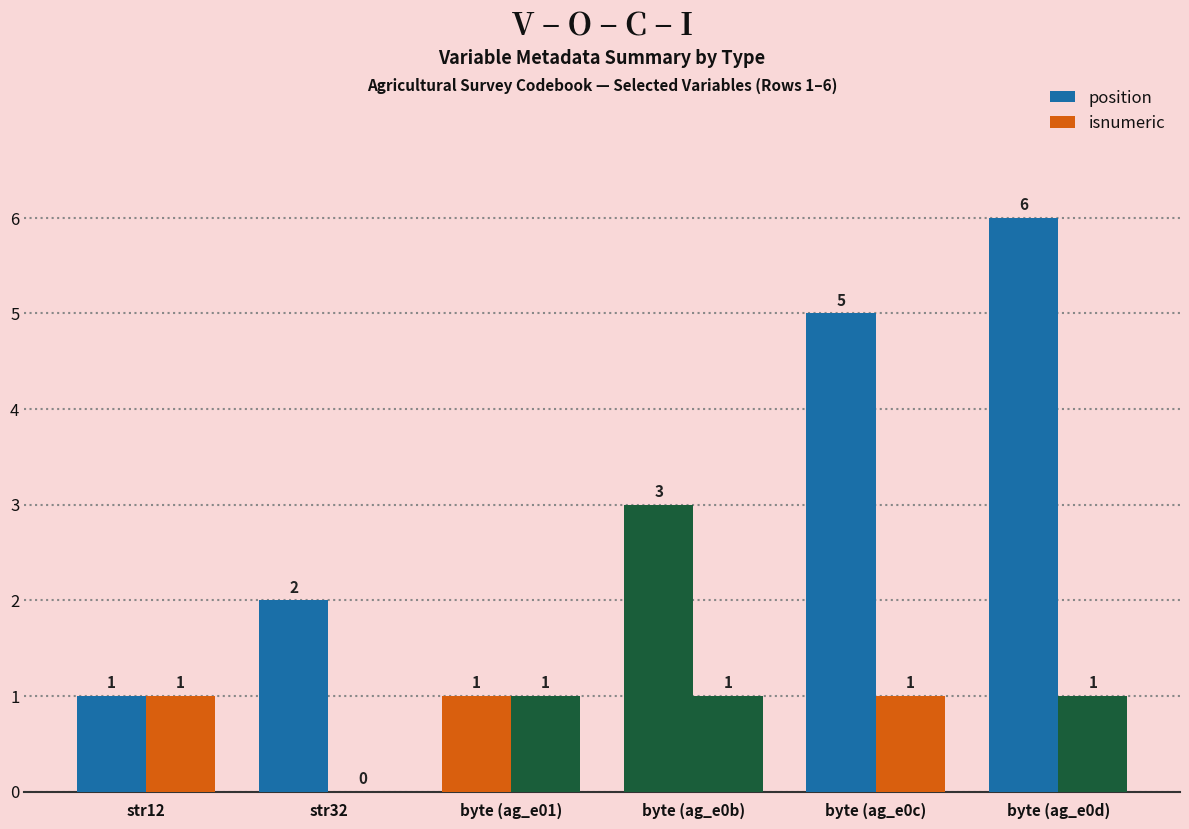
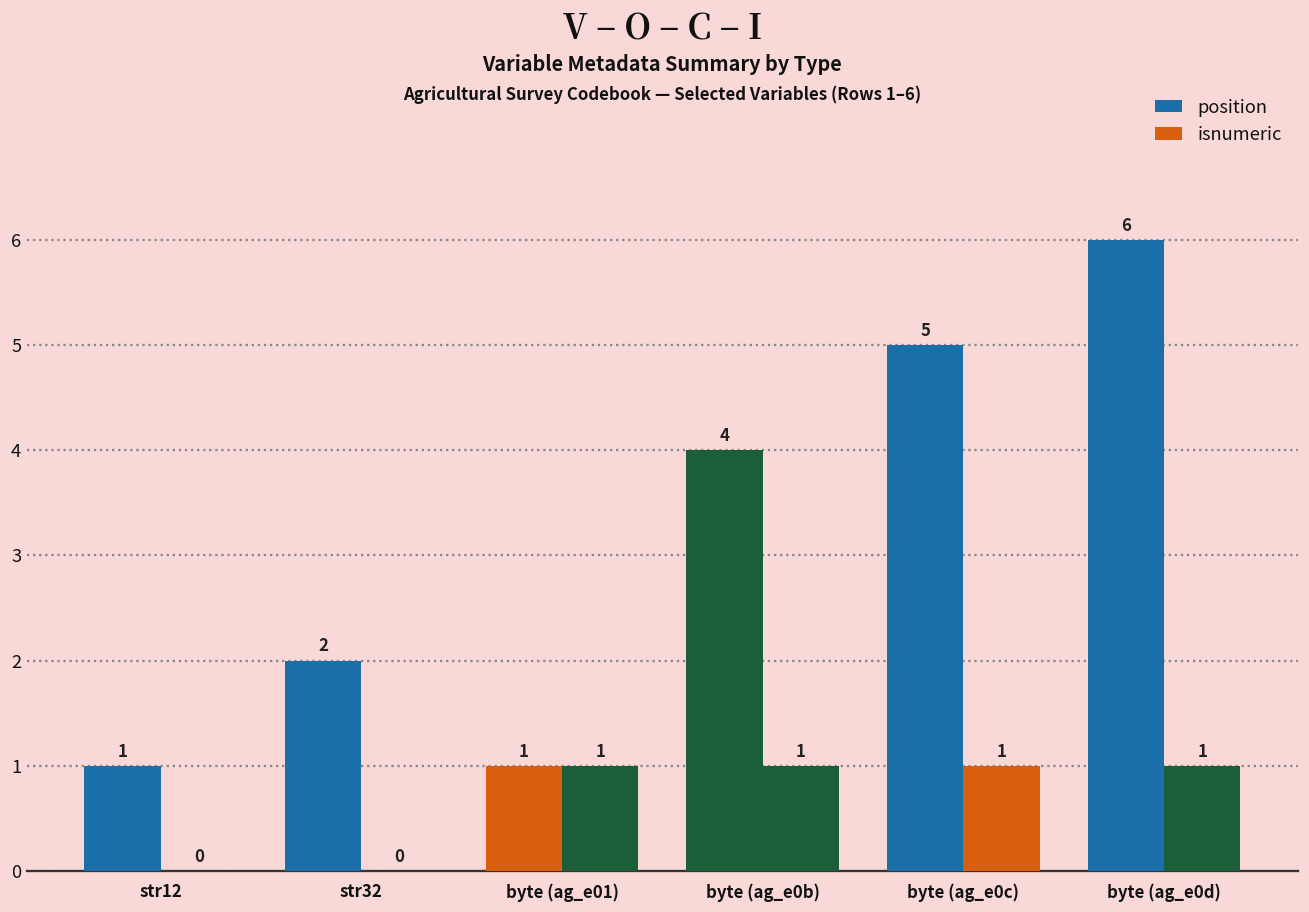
  {
    "position": {
      "str12": 1,
      "str32": 2,
      "byte (ag_e01)": 1,
-     "byte (ag_e0b)": 3,
+     "byte (ag_e0b)": 4,
      "byte (ag_e0c)": 5,
      "byte (ag_e0d)": 6
    },
    "isnumeric": {
-     "str12": 1,
+     "str12": 0,
      "str32": 0,
      "byte (ag_e01)": 1,
      "byte (ag_e0b)": 1,
      "byte (ag_e0c)": 1,
      "byte (ag_e0d)": 1
    }
  }
